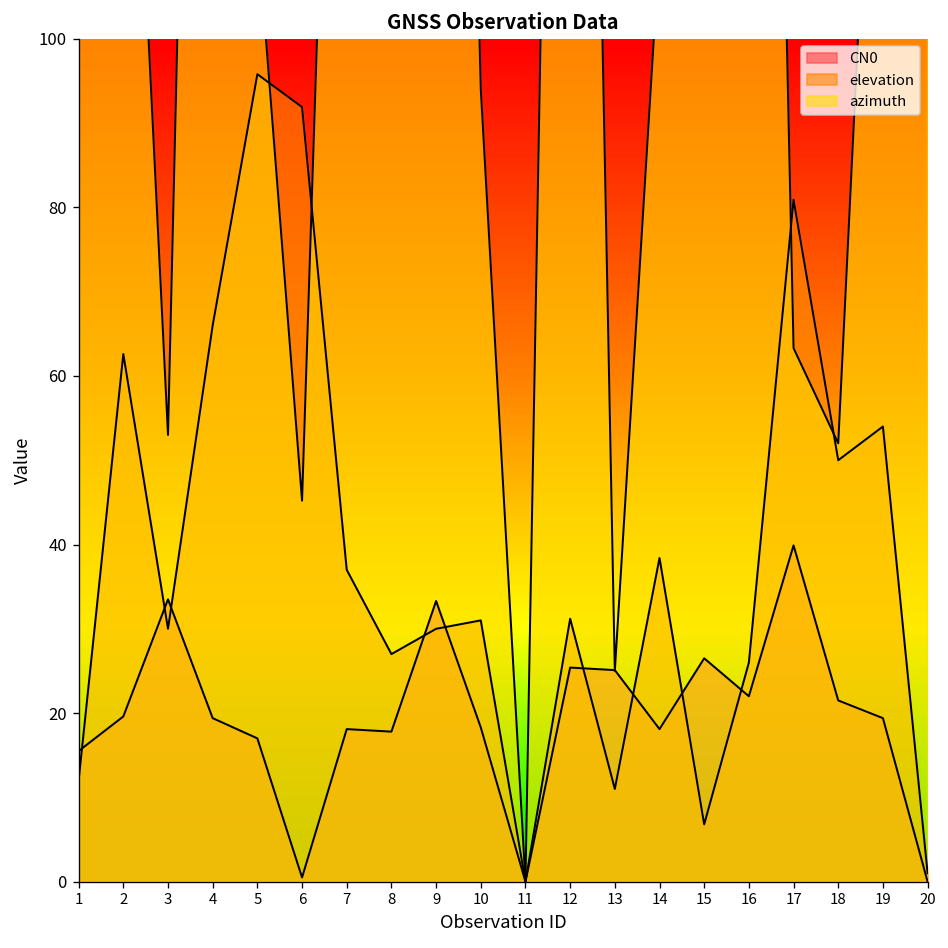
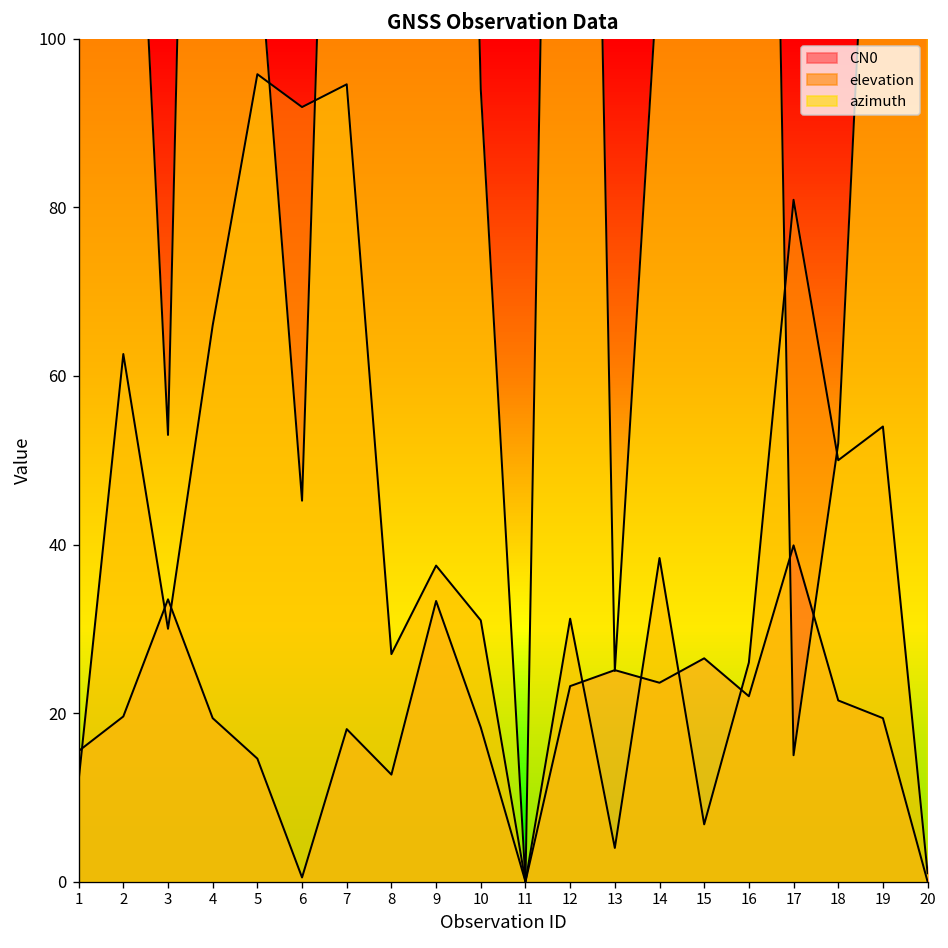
  {
    "CN0": {
      "1": 16,
      "2": 20,
      "3": 34,
      "4": 19,
-     "5": 17,
+     "5": 15,
      "6": 1,
      "7": 18,
-     "8": 18,
+     "8": 13,
      "9": 33,
      "10": 18,
-     "12": 25,
-     "14": 18,
+     "12": 23,
+     "14": 24,
      "15": 27,
      "16": 22,
      "17": 40,
      "18": 22,
      "19": 19,
      "20": 0
    },
    "elevation": {
      "1": 12,
      "2": 63,
      "3": 30,
      "4": 66,
      "5": 96,
      "6": 92,
-     "7": 37,
+     "7": 95,
      "8": 27,
-     "9": 30,
+     "9": 38,
      "10": 31,
      "12": 31,
-     "13": 11,
+     "13": 4,
      "14": 38,
      "15": 7,
      "16": 26,
      "17": 81,
      "18": 50,
      "19": 54,
      "20": 1
    },
    "azimuth": {
      "3": 53,
      "6": 45,
      "10": 94,
-     "17": 63,
+     "17": 15,
      "18": 52
    }
  }
